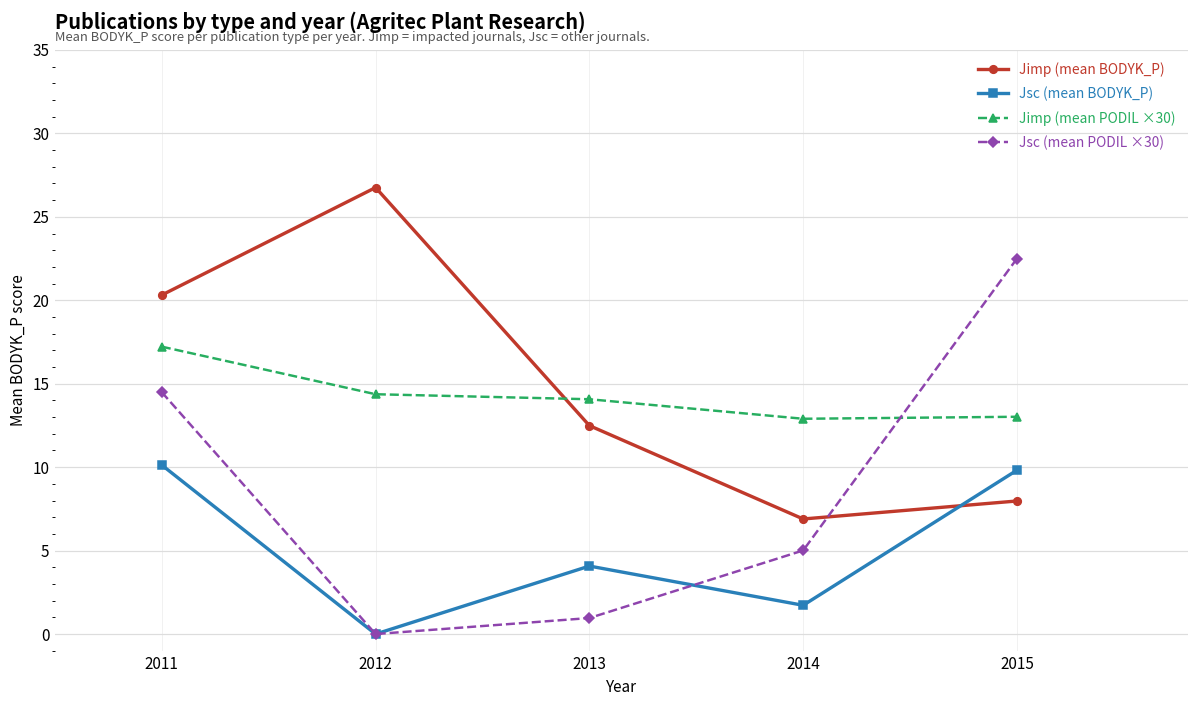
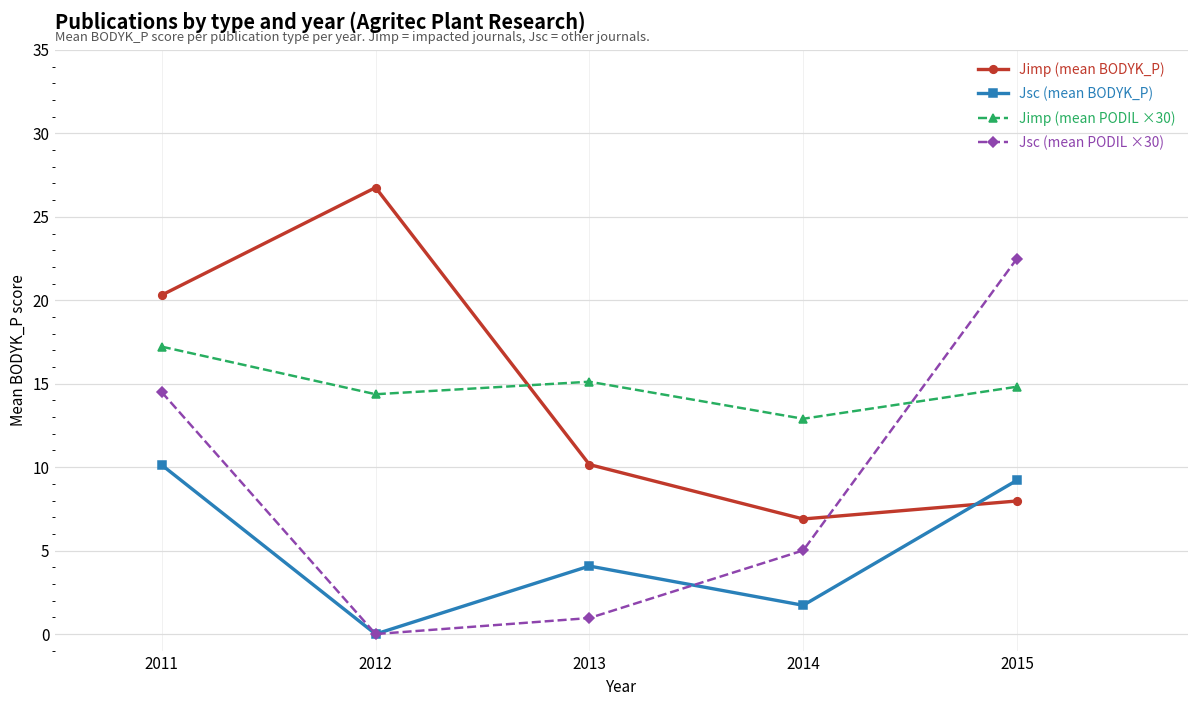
  {
    "Jimp (mean BODYK_P)": {
      "2011": 20.3,
      "2012": 26.8,
-     "2013": 12.5,
+     "2013": 10.2,
      "2014": 6.9,
      "2015": 8.0
    },
    "Jsc (mean BODYK_P)": {
      "2011": 10.1,
      "2013": 4.1,
      "2014": 1.7,
-     "2015": 9.8
+     "2015": 9.2
    },
    "Jimp (mean PODIL ×30)": {
      "2011": 17.2,
      "2012": 14.4,
-     "2013": 14.1,
+     "2013": 15.1,
      "2014": 12.9,
-     "2015": 13.0
+     "2015": 14.8
    },
    "Jsc (mean PODIL ×30)": {
      "2011": 14.5,
      "2013": 1.0,
      "2014": 5.0,
      "2015": 22.5
    }
  }
